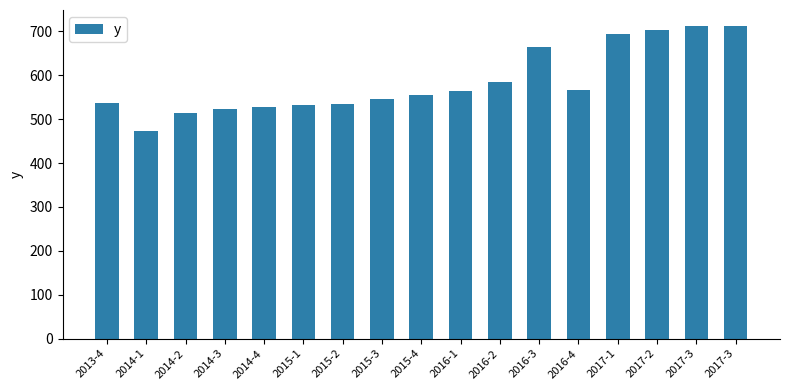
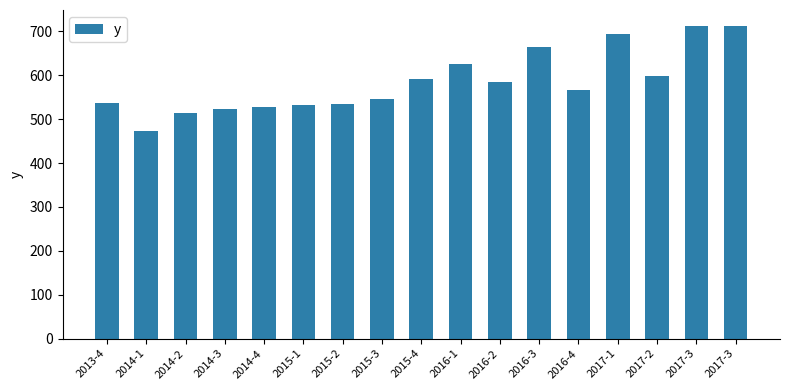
  {
    "2013-4": 540,
    "2014-1": 470,
    "2014-2": 510,
    "2014-3": 520,
    "2014-4": 530,
    "2015-1": 530,
    "2015-2": 540,
    "2015-3": 550,
-   "2015-4": 560,
-   "2016-1": 570,
+   "2015-4": 590,
+   "2016-1": 630,
    "2016-2": 580,
    "2016-3": 660,
    "2016-4": 570,
    "2017-1": 690,
-   "2017-2": 700
+   "2017-2": 600
  }
